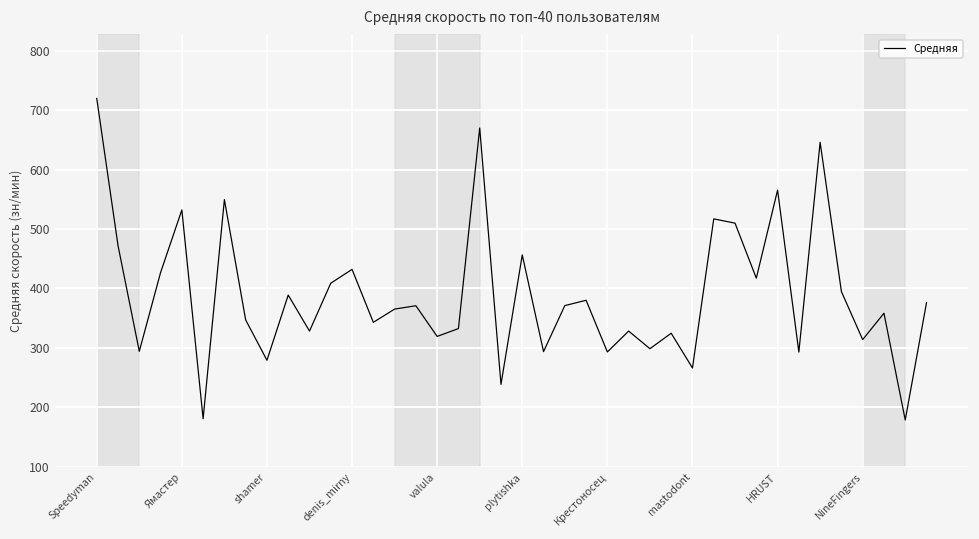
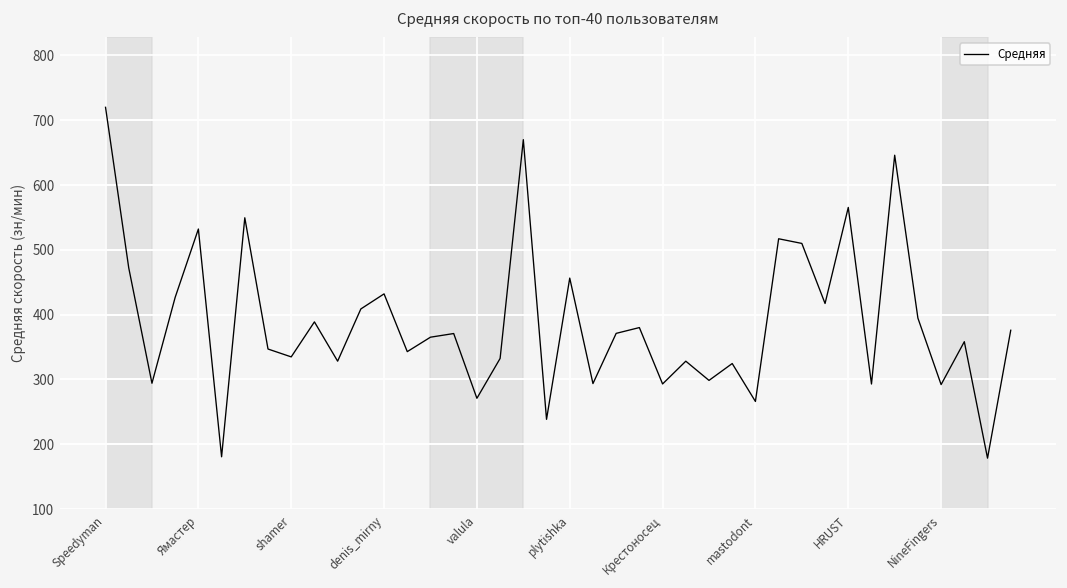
  {
    "Speedyman": 720,
    "Ямастер": 530,
-   "shamer": 280,
+   "shamer": 330,
    "denis_mirny": 430,
-   "valula": 320,
+   "valula": 270,
    "plytishka": 460,
    "Крестоносец": 290,
    "mastodont": 270,
    "HRUST": 570,
-   "NineFingers": 310
+   "NineFingers": 290
  }
